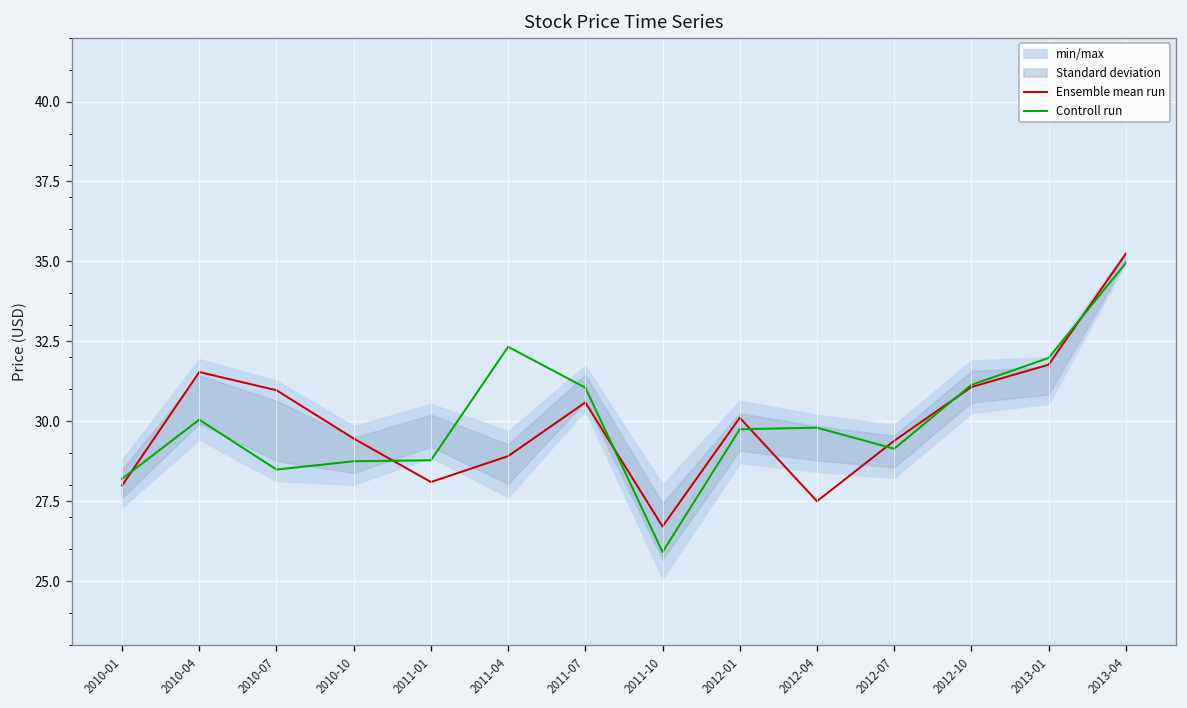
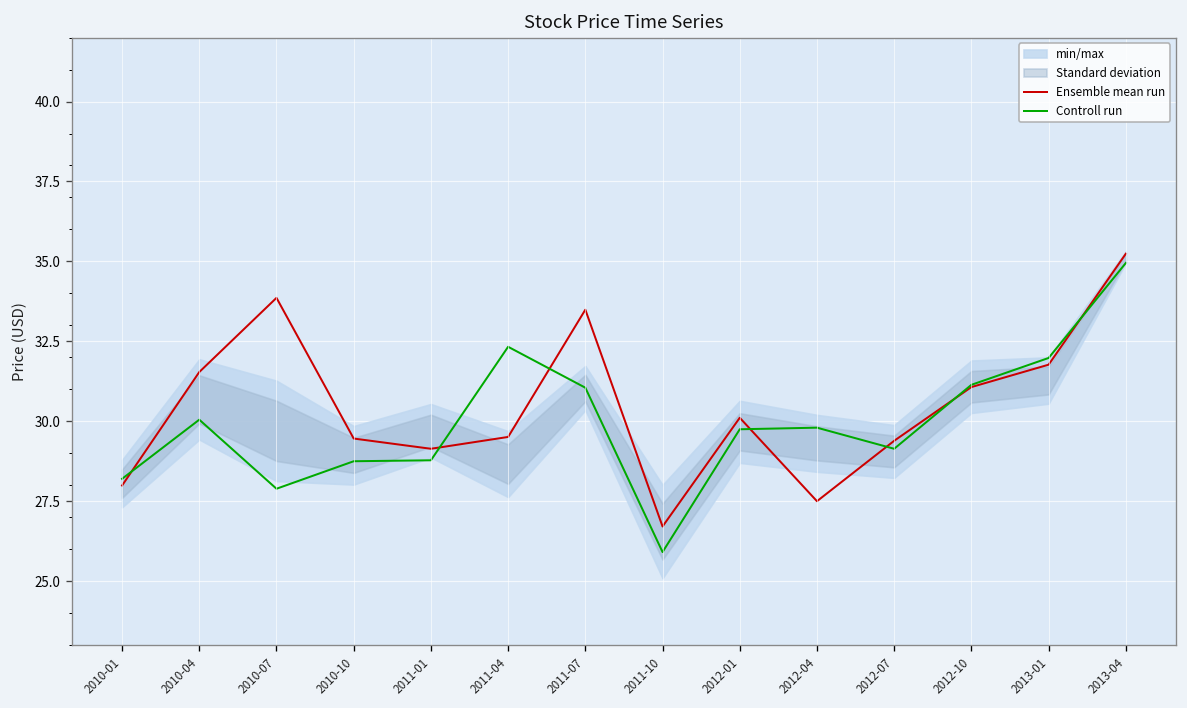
  {
    "Ensemble mean run": {
      "2010-01": 28.0,
      "2010-04": 31.5,
-     "2010-07": 31.0,
-     "2011-01": 28.1,
-     "2011-04": 28.9,
-     "2011-07": 30.6,
+     "2010-07": 33.9,
+     "2011-01": 29.1,
+     "2011-04": 29.5,
+     "2011-07": 33.5,
      "2011-10": 26.7,
      "2012-01": 30.1,
      "2012-04": 27.5,
      "2012-07": 29.4
    },
    "Controll run": {
      "2010-01": 28.2,
      "2010-04": 30.1,
-     "2010-07": 28.5,
+     "2010-07": 27.9,
      "2010-10": 28.8,
      "2011-01": 28.8,
      "2011-04": 32.3,
      "2011-07": 31.1,
      "2011-10": 25.9,
      "2012-01": 29.8,
      "2012-07": 29.1,
      "2013-04": 35.0
    }
  }
